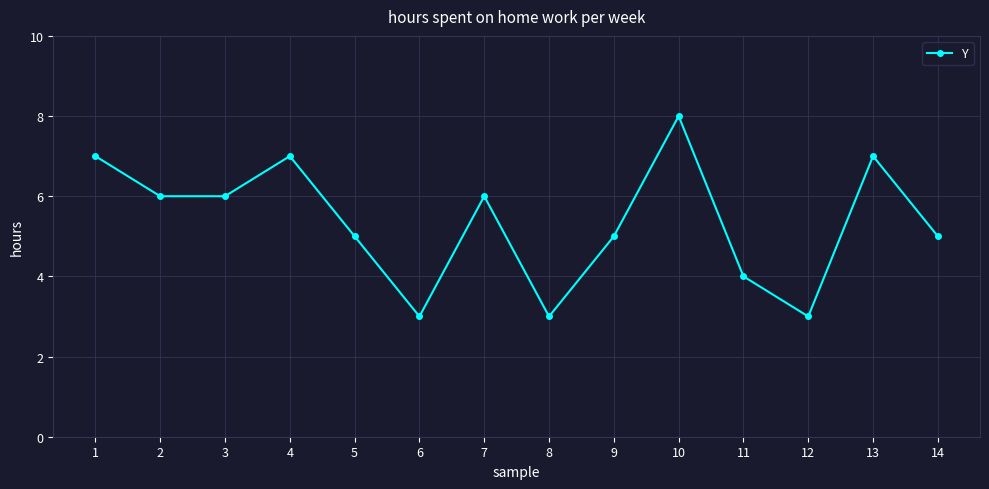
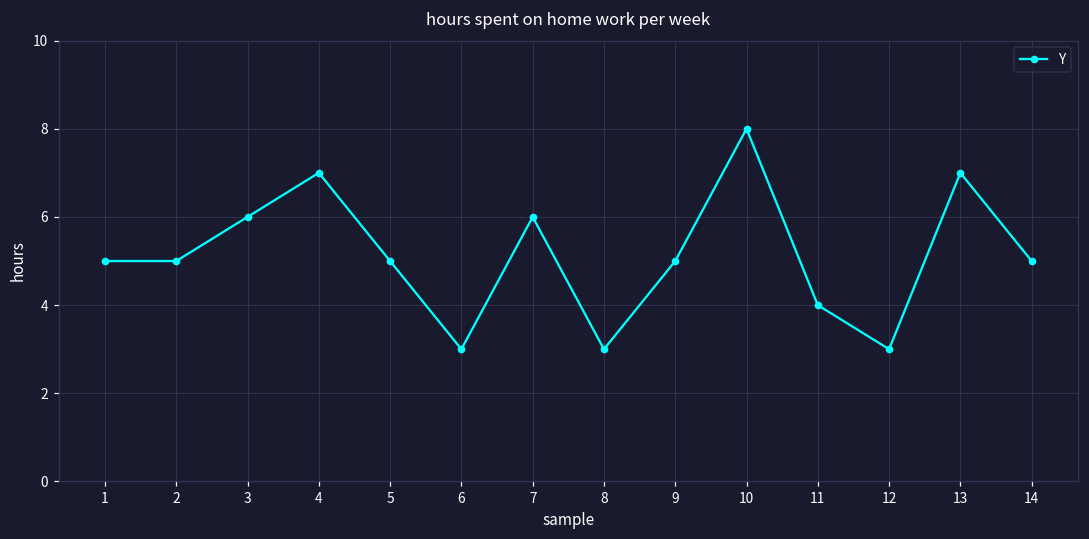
  {
-   "1": 7,
-   "2": 6,
+   "1": 5,
+   "2": 5,
    "3": 6,
    "4": 7,
    "5": 5,
    "6": 3,
    "7": 6,
    "8": 3,
    "9": 5,
    "10": 8,
    "11": 4,
    "12": 3,
    "13": 7,
    "14": 5
  }
